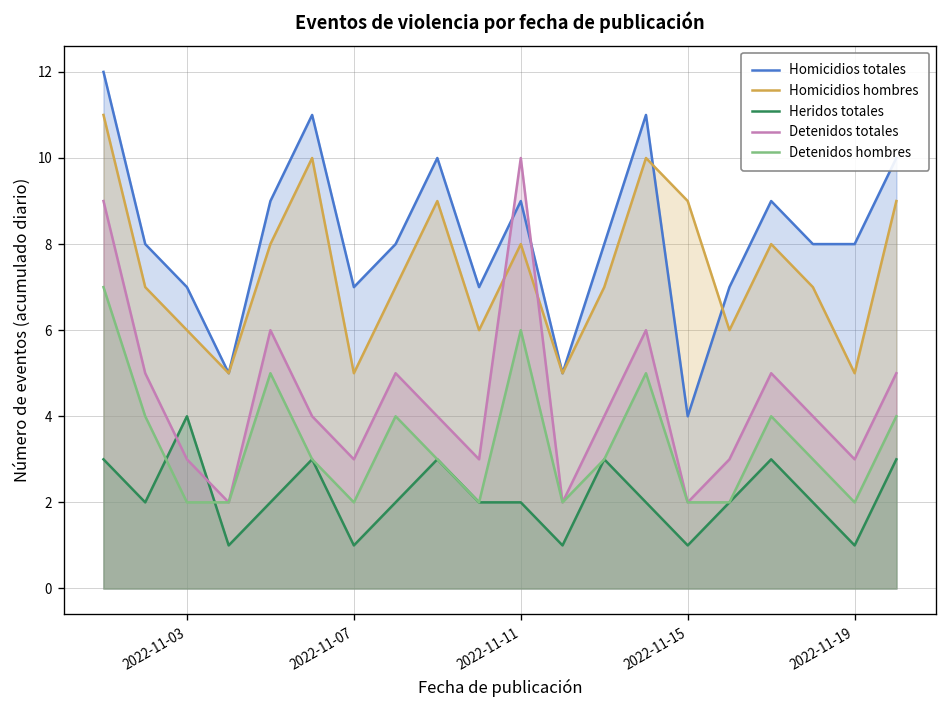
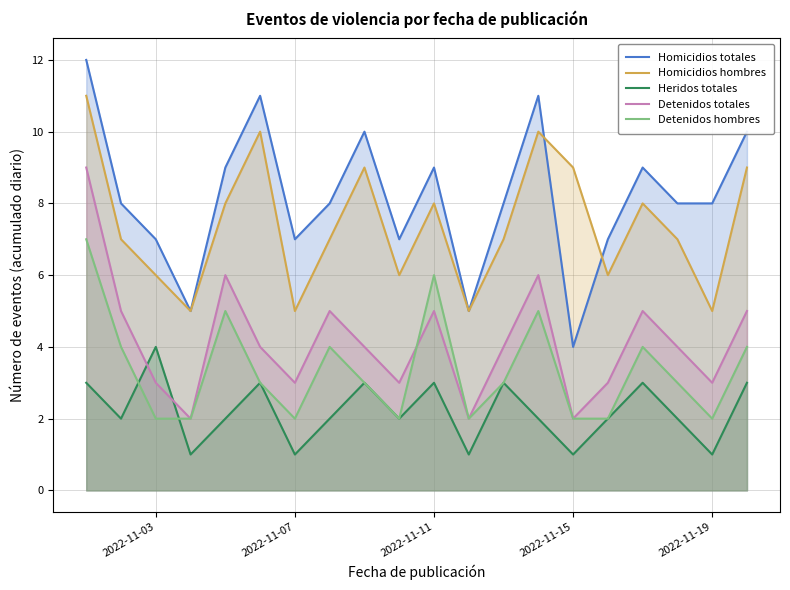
  {
    "Homicidios totales": {
      "2022-11-03": 7,
      "2022-11-07": 7,
      "2022-11-11": 9,
      "2022-11-15": 4,
      "2022-11-19": 8
    },
    "Homicidios hombres": {
      "2022-11-03": 6,
      "2022-11-07": 5,
      "2022-11-11": 8,
      "2022-11-15": 9,
      "2022-11-19": 5
    },
    "Heridos totales": {
      "2022-11-03": 4,
      "2022-11-07": 1,
-     "2022-11-11": 2,
+     "2022-11-11": 3,
      "2022-11-15": 1,
      "2022-11-19": 1
    },
    "Detenidos totales": {
      "2022-11-03": 3,
      "2022-11-07": 3,
-     "2022-11-11": 10,
+     "2022-11-11": 5,
      "2022-11-19": 3
    },
    "Detenidos hombres": {
      "2022-11-03": 2,
      "2022-11-07": 2,
      "2022-11-11": 6,
      "2022-11-19": 2
    }
  }
